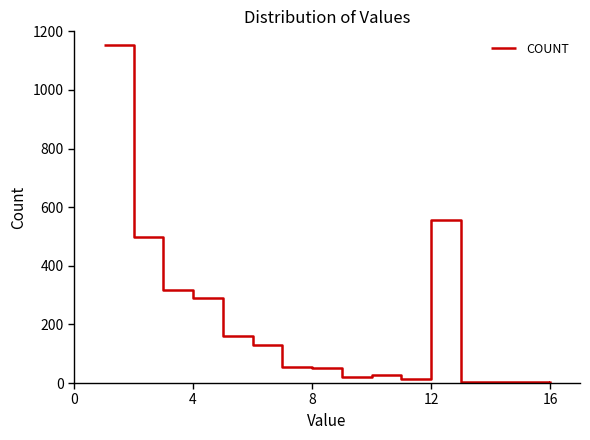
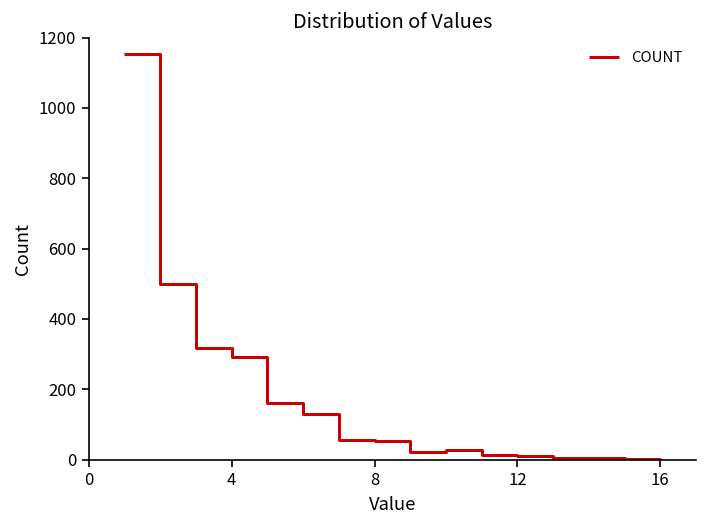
  {
    "4": 290,
    "8": 50,
-   "12": 560,
+   "12": 10,
    "16": 10
  }
